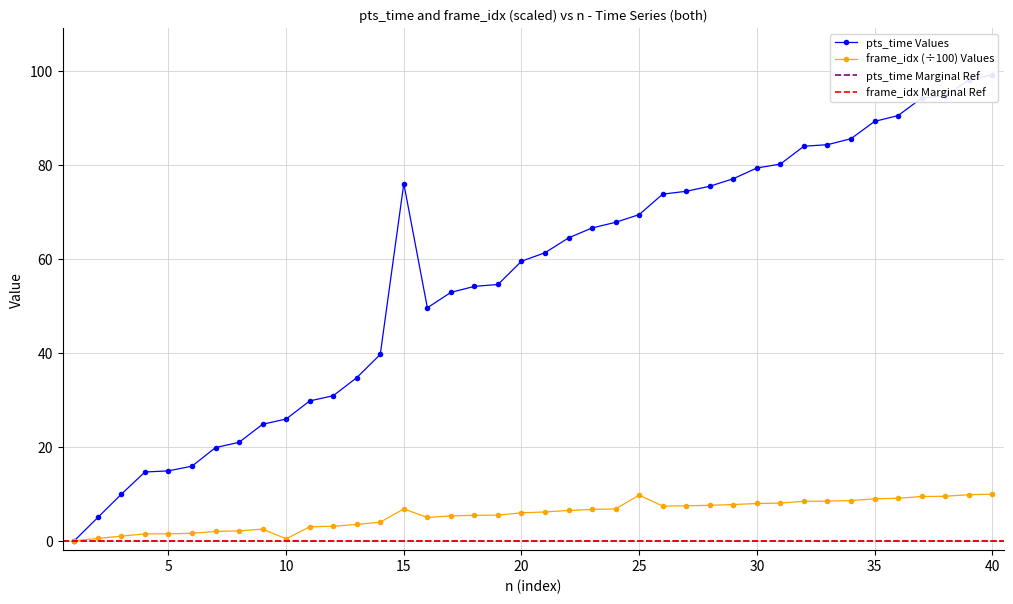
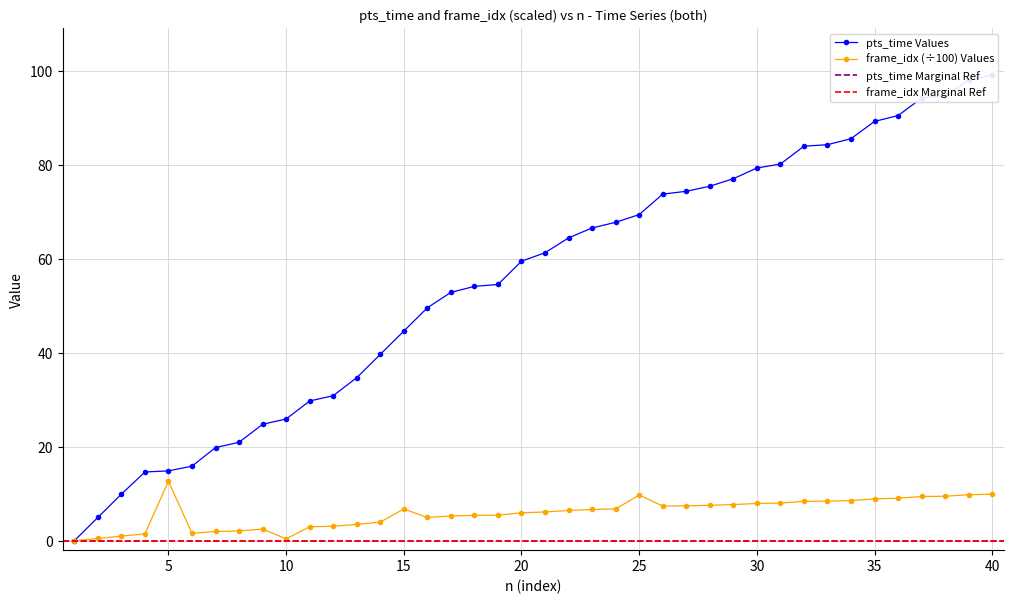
  {
    "pts_time Values": {
      "5": 15,
      "10": 26,
-     "15": 76,
+     "15": 45,
      "20": 60,
      "25": 69,
      "30": 79,
      "35": 89
    },
    "frame_idx (÷100) Values": {
-     "5": 1,
+     "5": 13,
      "10": 0,
      "15": 7,
      "20": 6,
      "25": 10,
      "30": 8,
      "35": 9,
      "40": 10
    }
  }
